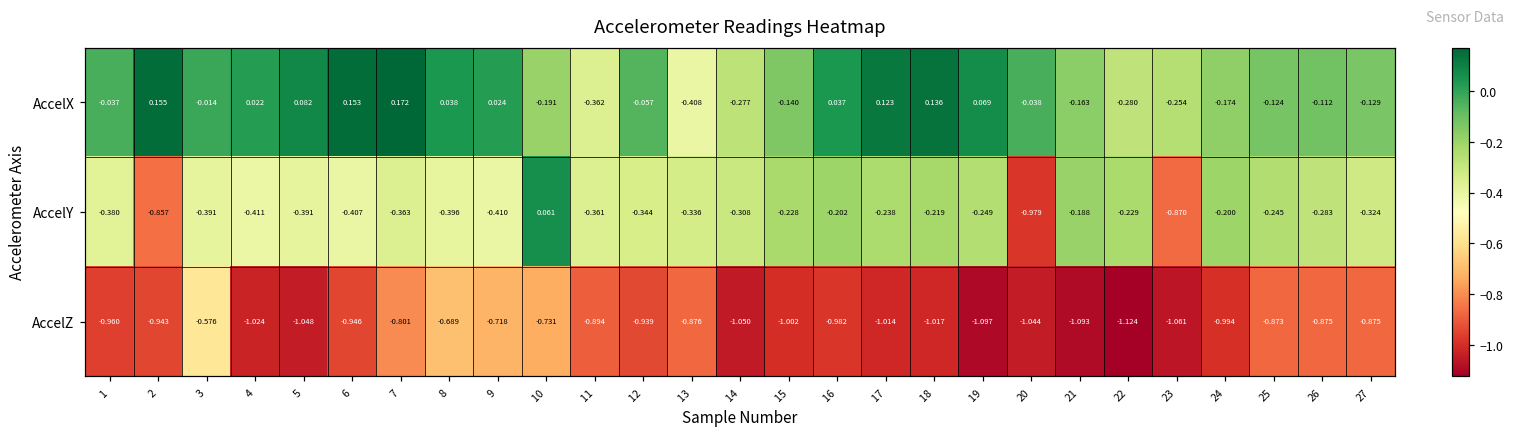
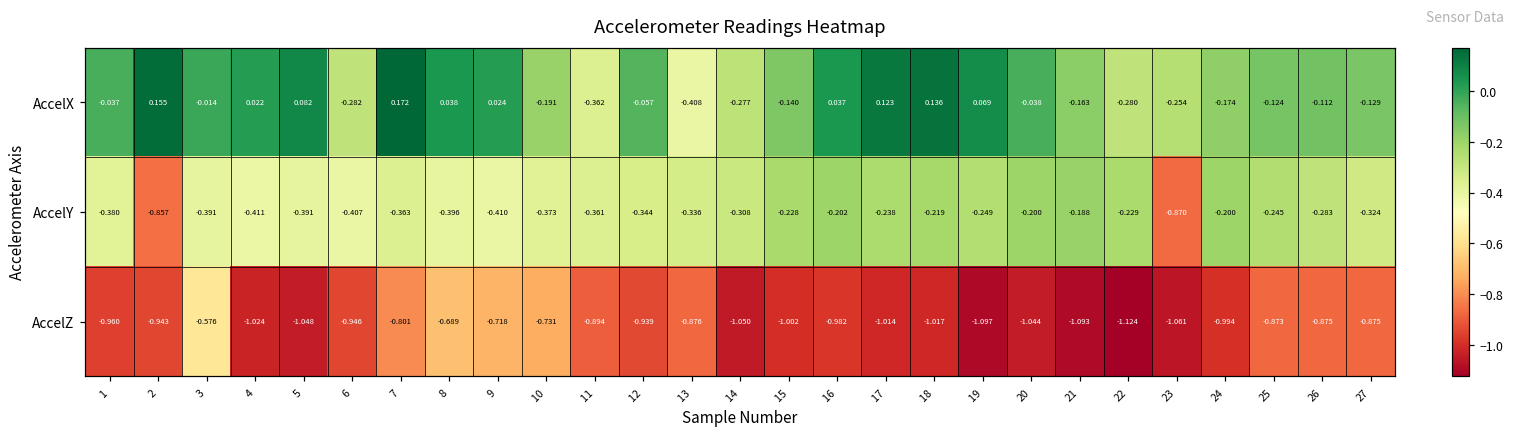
  {
    "AccelX": {
      "1": -0.037,
      "2": 0.155,
      "3": -0.014,
      "4": 0.022,
      "5": 0.082,
-     "6": 0.153,
+     "6": -0.282,
      "7": 0.172,
      "8": 0.038,
      "9": 0.024,
      "10": -0.191,
      "11": -0.362,
      "12": -0.057,
      "13": -0.408,
      "14": -0.277,
      "15": -0.140,
      "16": 0.037,
      "17": 0.123,
      "18": 0.136,
      "19": 0.069,
      "20": -0.038,
      "21": -0.163,
      "22": -0.280,
      "23": -0.254,
      "24": -0.174,
      "25": -0.124,
      "26": -0.112,
      "27": -0.129
    },
    "AccelY": {
      "1": -0.380,
      "2": -0.857,
      "3": -0.391,
      "4": -0.411,
      "5": -0.391,
      "6": -0.407,
      "7": -0.363,
      "8": -0.396,
      "9": -0.410,
-     "10": 0.061,
+     "10": -0.373,
      "11": -0.361,
      "12": -0.344,
      "13": -0.336,
      "14": -0.308,
      "15": -0.228,
      "16": -0.202,
      "17": -0.238,
      "18": -0.219,
      "19": -0.249,
-     "20": -0.979,
+     "20": -0.200,
      "21": -0.188,
      "22": -0.229,
      "23": -0.870,
      "24": -0.200,
      "25": -0.245,
      "26": -0.283,
      "27": -0.324
    },
    "AccelZ": {
      "1": -0.960,
      "2": -0.943,
      "3": -0.576,
      "4": -1.024,
      "5": -1.048,
      "6": -0.946,
      "7": -0.801,
      "8": -0.689,
      "9": -0.718,
      "10": -0.731,
      "11": -0.894,
      "12": -0.939,
      "13": -0.876,
      "14": -1.050,
      "15": -1.002,
      "16": -0.982,
      "17": -1.014,
      "18": -1.017,
      "19": -1.097,
      "20": -1.044,
      "21": -1.093,
      "22": -1.124,
      "23": -1.061,
      "24": -0.994,
      "25": -0.873,
      "26": -0.875,
      "27": -0.875
    }
  }
